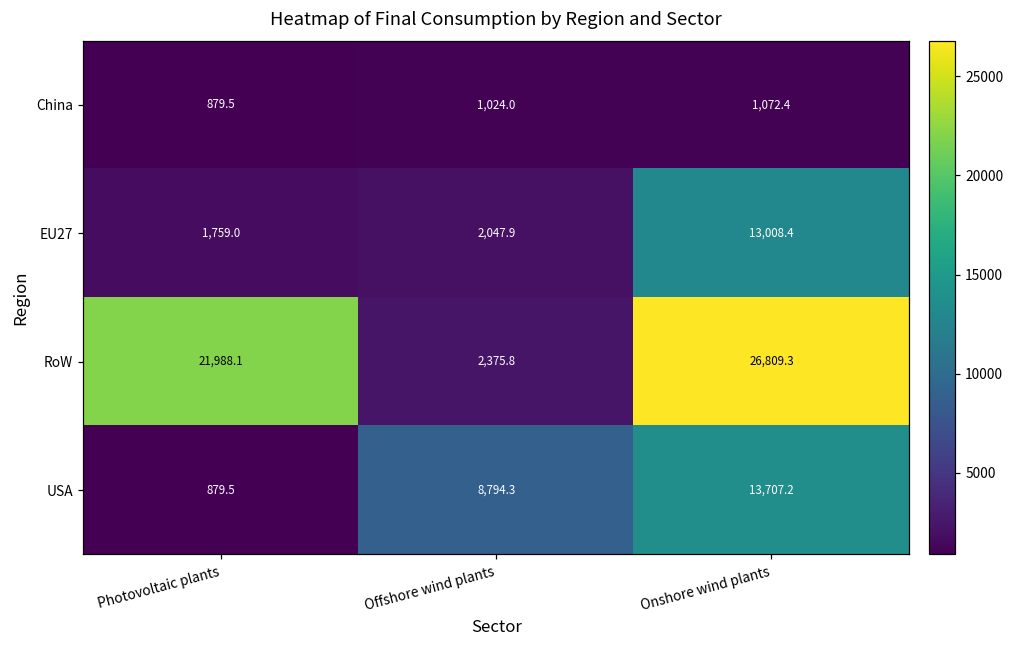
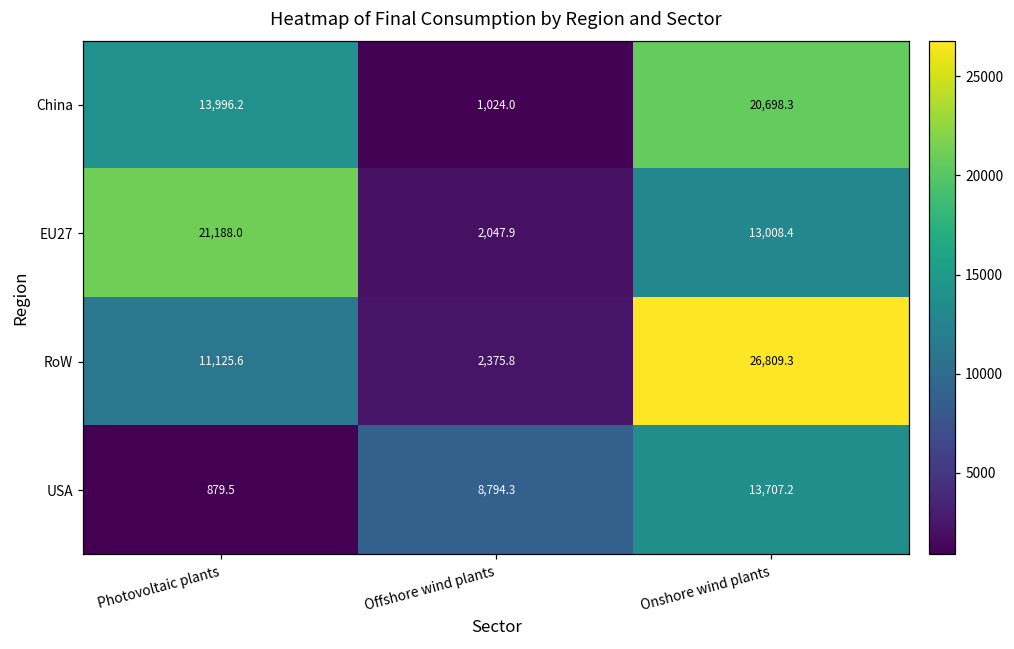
  {
    "China": {
-     "Photovoltaic plants": "879.5",
+     "Photovoltaic plants": "13,996.2",
      "Offshore wind plants": "1,024.0",
-     "Onshore wind plants": "1,072.4"
+     "Onshore wind plants": "20,698.3"
    },
    "EU27": {
-     "Photovoltaic plants": "1,759.0",
+     "Photovoltaic plants": "21,188.0",
      "Offshore wind plants": "2,047.9",
      "Onshore wind plants": "13,008.4"
    },
    "RoW": {
-     "Photovoltaic plants": "21,988.1",
+     "Photovoltaic plants": "11,125.6",
      "Offshore wind plants": "2,375.8",
      "Onshore wind plants": "26,809.3"
    },
    "USA": {
      "Photovoltaic plants": "879.5",
      "Offshore wind plants": "8,794.3",
      "Onshore wind plants": "13,707.2"
    }
  }
